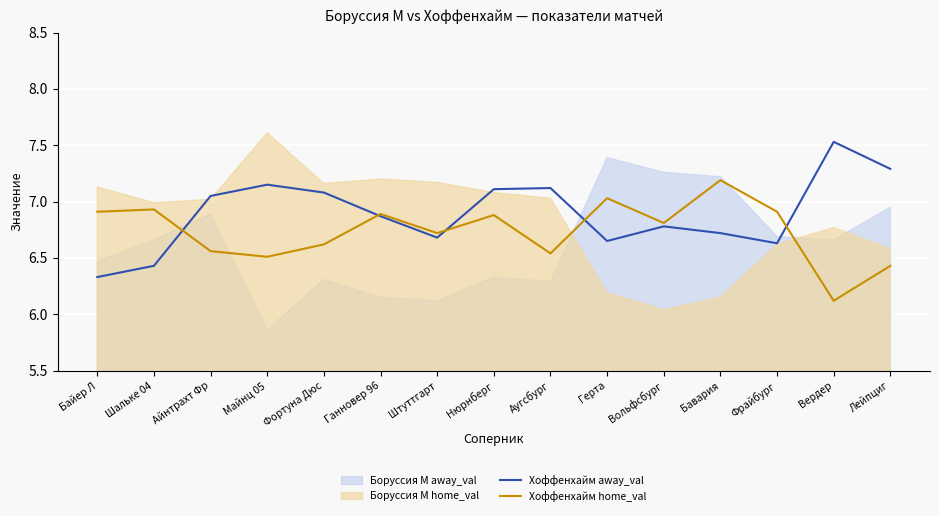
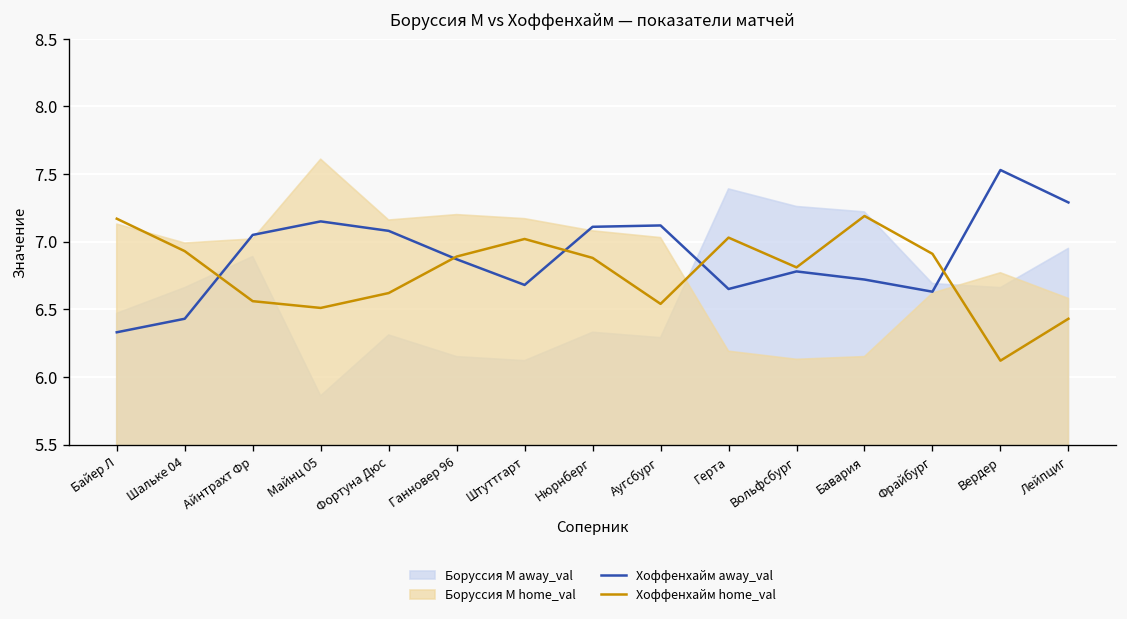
  {
    "Хоффенхайм away_val": {
      "Байер Л": 6.33,
      "Шальке 04": 6.43,
      "Айнтрахт Фр": 7.05,
      "Майнц 05": 7.15,
      "Фортуна Дюс": 7.08,
      "Штуттгарт": 6.68,
      "Нюрнберг": 7.11,
      "Аугсбург": 7.12,
      "Герта": 6.65,
      "Вольфсбург": 6.78,
      "Бавария": 6.72,
      "Вердер": 7.53,
      "Лейпциг": 7.29
    },
    "Боруссия М away_val": {
      "Байер Л": 6.47,
      "Шальке 04": 6.66,
      "Айнтрахт Фр": 6.89,
      "Майнц 05": 5.86,
      "Фортуна Дюс": 6.31,
      "Ганновер 96": 6.15,
      "Штуттгарт": 6.12,
      "Нюрнберг": 6.33,
      "Аугсбург": 6.29,
      "Герта": 7.39,
      "Вольфсбург": 7.26,
      "Бавария": 7.22,
      "Фрайбург": 6.69,
      "Вердер": 6.66,
      "Лейпциг": 6.95
    },
    "Хоффенхайм home_val": {
-     "Байер Л": 6.91,
+     "Байер Л": 7.17,
      "Шальке 04": 6.93,
      "Айнтрахт Фр": 6.56,
      "Майнц 05": 6.51,
      "Фортуна Дюс": 6.62,
-     "Штуттгарт": 6.72,
+     "Штуттгарт": 7.02,
      "Нюрнберг": 6.88,
      "Аугсбург": 6.54,
      "Герта": 7.03,
      "Вольфсбург": 6.81,
      "Бавария": 7.19,
      "Фрайбург": 6.91,
      "Вердер": 6.12,
      "Лейпциг": 6.43
    },
    "Боруссия М home_val": {
      "Байер Л": 7.13,
      "Шальке 04": 6.99,
      "Айнтрахт Фр": 7.02,
      "Майнц 05": 7.61,
      "Фортуна Дюс": 7.16,
      "Ганновер 96": 7.20,
      "Штуттгарт": 7.17,
      "Нюрнберг": 7.08,
      "Аугсбург": 7.03,
      "Герта": 6.19,
-     "Вольфсбург": 6.04,
+     "Вольфсбург": 6.13,
      "Бавария": 6.15,
      "Вердер": 6.77,
      "Лейпциг": 6.58
    }
  }
